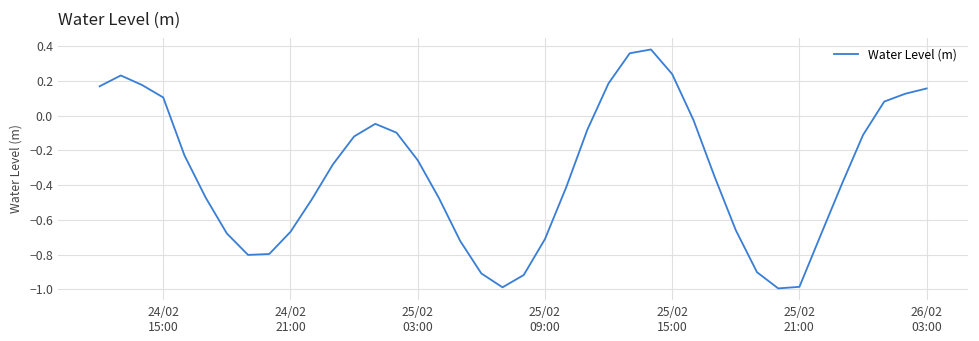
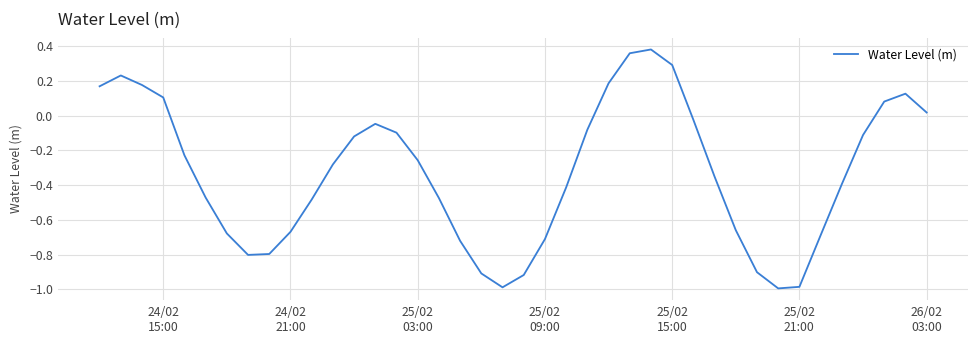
  {
    "24/02 15:00": 0.10,
    "24/02 21:00": -0.67,
    "25/02 03:00": -0.26,
    "25/02 09:00": -0.71,
-   "25/02 15:00": 0.24,
+   "25/02 15:00": 0.29,
    "25/02 21:00": -0.99,
-   "26/02 03:00": 0.16
+   "26/02 03:00": 0.02
  }
